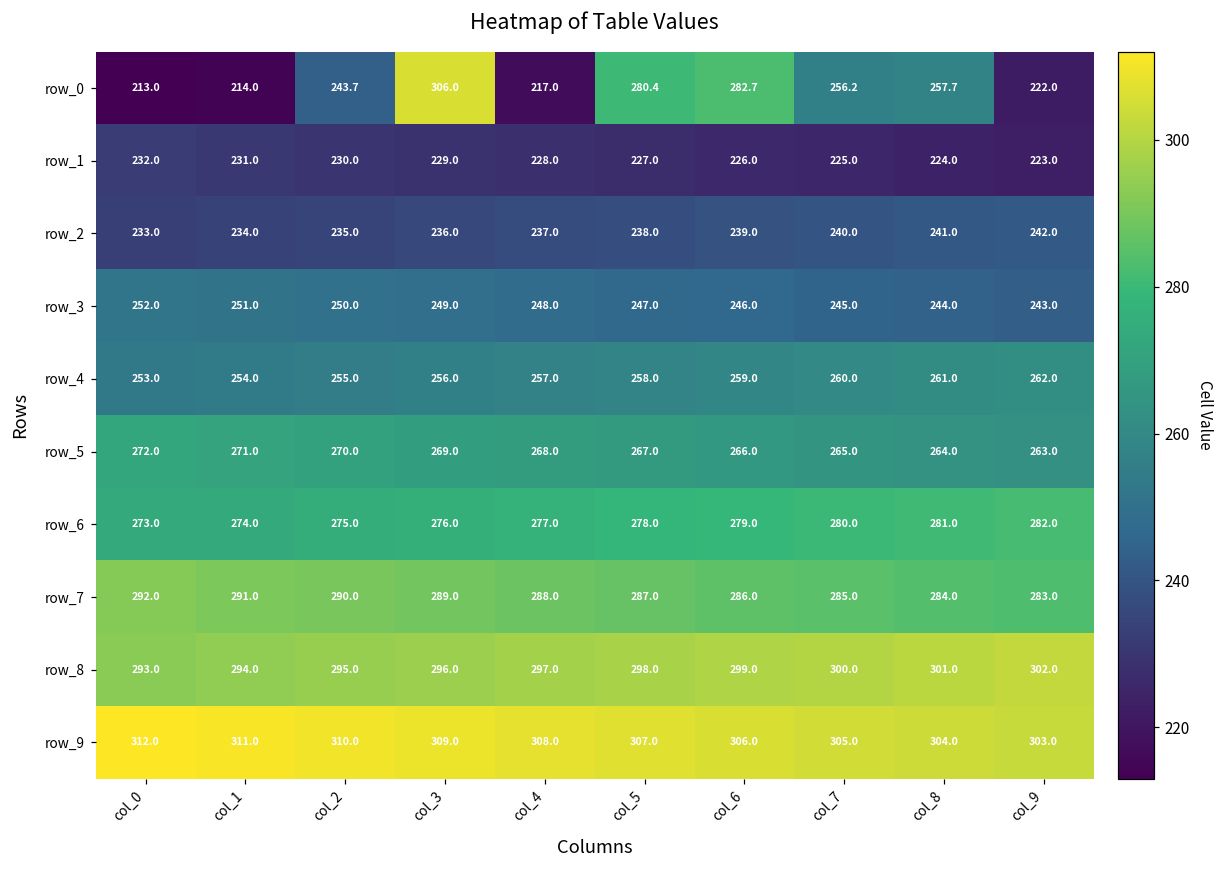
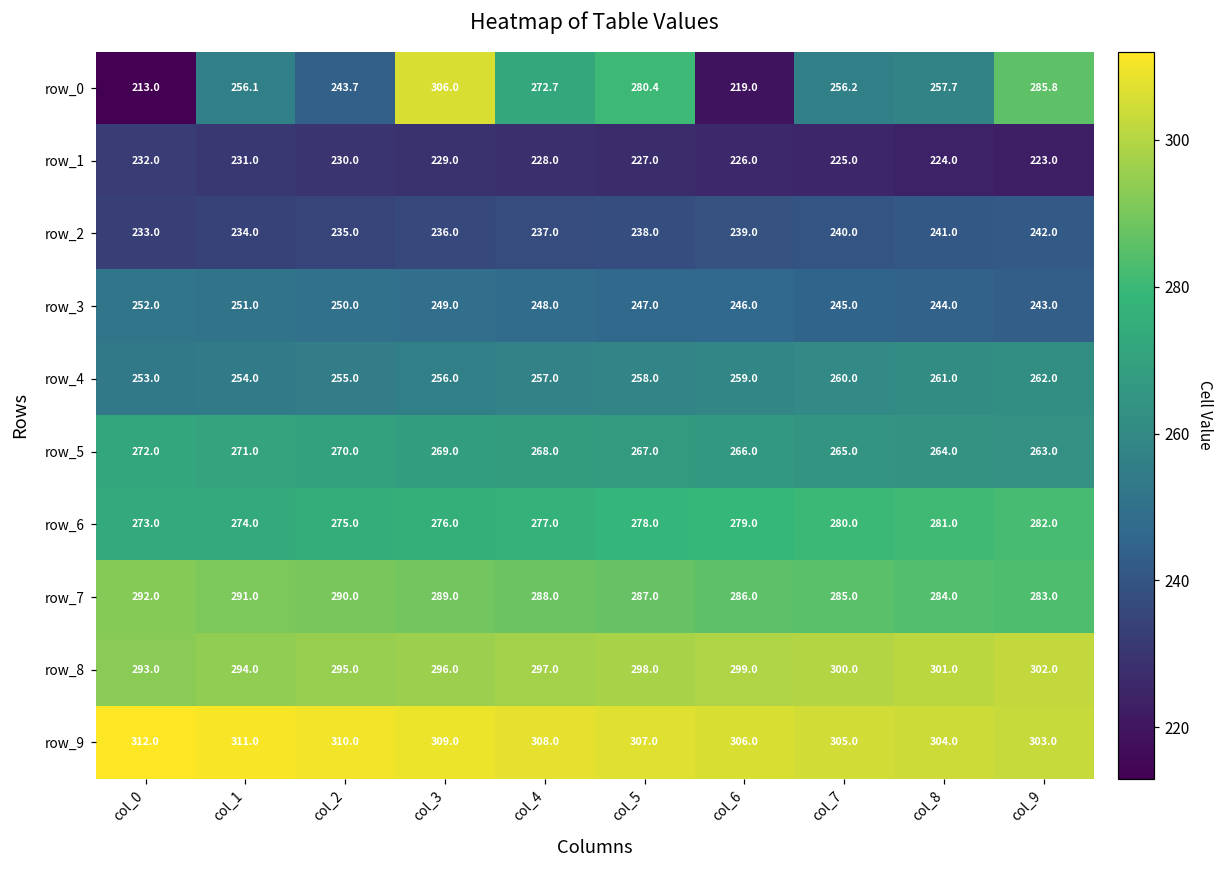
  {
    "row_0": {
      "col_0": 213.0,
-     "col_1": 214.0,
+     "col_1": 256.1,
      "col_2": 243.7,
      "col_3": 306.0,
-     "col_4": 217.0,
+     "col_4": 272.7,
      "col_5": 280.4,
-     "col_6": 282.7,
+     "col_6": 219.0,
      "col_7": 256.2,
      "col_8": 257.7,
-     "col_9": 222.0
+     "col_9": 285.8
    },
    "row_1": {
      "col_0": 232.0,
      "col_1": 231.0,
      "col_2": 230.0,
      "col_3": 229.0,
      "col_4": 228.0,
      "col_5": 227.0,
      "col_6": 226.0,
      "col_7": 225.0,
      "col_8": 224.0,
      "col_9": 223.0
    },
    "row_2": {
      "col_0": 233.0,
      "col_1": 234.0,
      "col_2": 235.0,
      "col_3": 236.0,
      "col_4": 237.0,
      "col_5": 238.0,
      "col_6": 239.0,
      "col_7": 240.0,
      "col_8": 241.0,
      "col_9": 242.0
    },
    "row_3": {
      "col_0": 252.0,
      "col_1": 251.0,
      "col_2": 250.0,
      "col_3": 249.0,
      "col_4": 248.0,
      "col_5": 247.0,
      "col_6": 246.0,
      "col_7": 245.0,
      "col_8": 244.0,
      "col_9": 243.0
    },
    "row_4": {
      "col_0": 253.0,
      "col_1": 254.0,
      "col_2": 255.0,
      "col_3": 256.0,
      "col_4": 257.0,
      "col_5": 258.0,
      "col_6": 259.0,
      "col_7": 260.0,
      "col_8": 261.0,
      "col_9": 262.0
    },
    "row_5": {
      "col_0": 272.0,
      "col_1": 271.0,
      "col_2": 270.0,
      "col_3": 269.0,
      "col_4": 268.0,
      "col_5": 267.0,
      "col_6": 266.0,
      "col_7": 265.0,
      "col_8": 264.0,
      "col_9": 263.0
    },
    "row_6": {
      "col_0": 273.0,
      "col_1": 274.0,
      "col_2": 275.0,
      "col_3": 276.0,
      "col_4": 277.0,
      "col_5": 278.0,
      "col_6": 279.0,
      "col_7": 280.0,
      "col_8": 281.0,
      "col_9": 282.0
    },
    "row_7": {
      "col_0": 292.0,
      "col_1": 291.0,
      "col_2": 290.0,
      "col_3": 289.0,
      "col_4": 288.0,
      "col_5": 287.0,
      "col_6": 286.0,
      "col_7": 285.0,
      "col_8": 284.0,
      "col_9": 283.0
    },
    "row_8": {
      "col_0": 293.0,
      "col_1": 294.0,
      "col_2": 295.0,
      "col_3": 296.0,
      "col_4": 297.0,
      "col_5": 298.0,
      "col_6": 299.0,
      "col_7": 300.0,
      "col_8": 301.0,
      "col_9": 302.0
    },
    "row_9": {
      "col_0": 312.0,
      "col_1": 311.0,
      "col_2": 310.0,
      "col_3": 309.0,
      "col_4": 308.0,
      "col_5": 307.0,
      "col_6": 306.0,
      "col_7": 305.0,
      "col_8": 304.0,
      "col_9": 303.0
    }
  }
